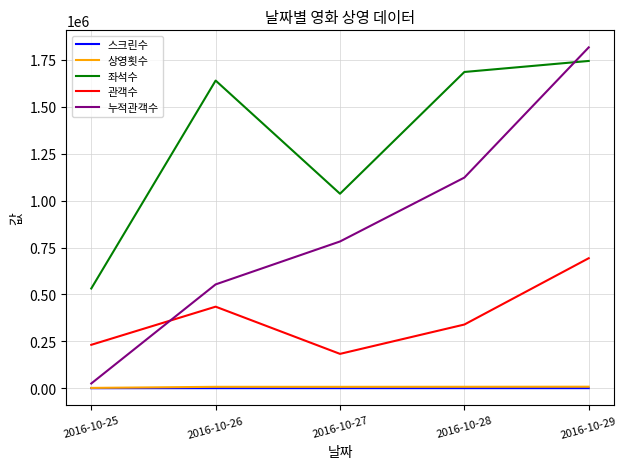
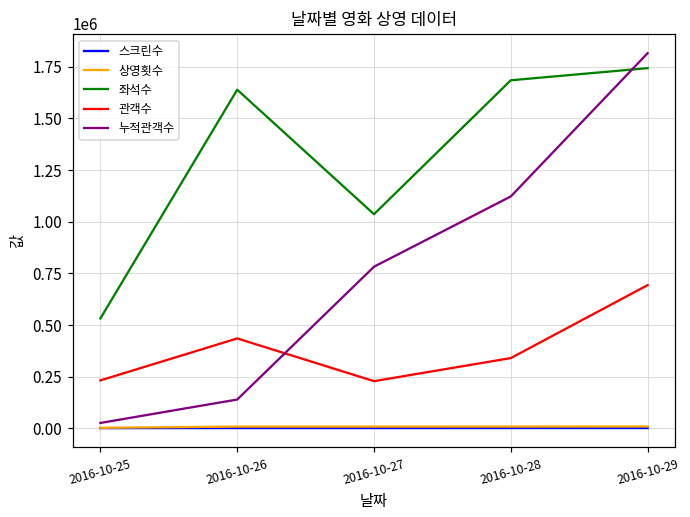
  {
    "좌석수": {
      "2016-10-25": 530000,
      "2016-10-26": 1640000,
      "2016-10-27": 1040000,
      "2016-10-28": 1680000,
      "2016-10-29": 1740000
    },
    "관객수": {
      "2016-10-25": 230000,
      "2016-10-26": 440000,
-     "2016-10-27": 180000,
+     "2016-10-27": 230000,
      "2016-10-28": 340000,
      "2016-10-29": 690000
    },
    "누적관객수": {
      "2016-10-25": 30000,
-     "2016-10-26": 550000,
+     "2016-10-26": 140000,
      "2016-10-27": 780000,
      "2016-10-28": 1120000,
      "2016-10-29": 1820000
    }
  }
